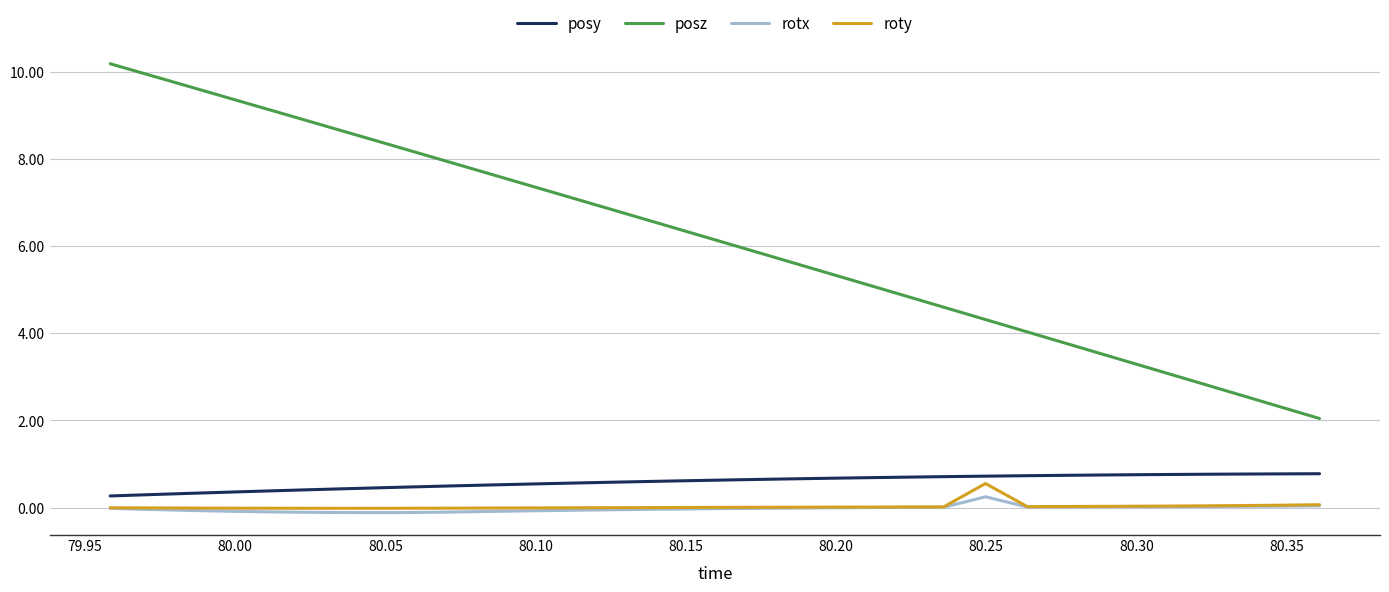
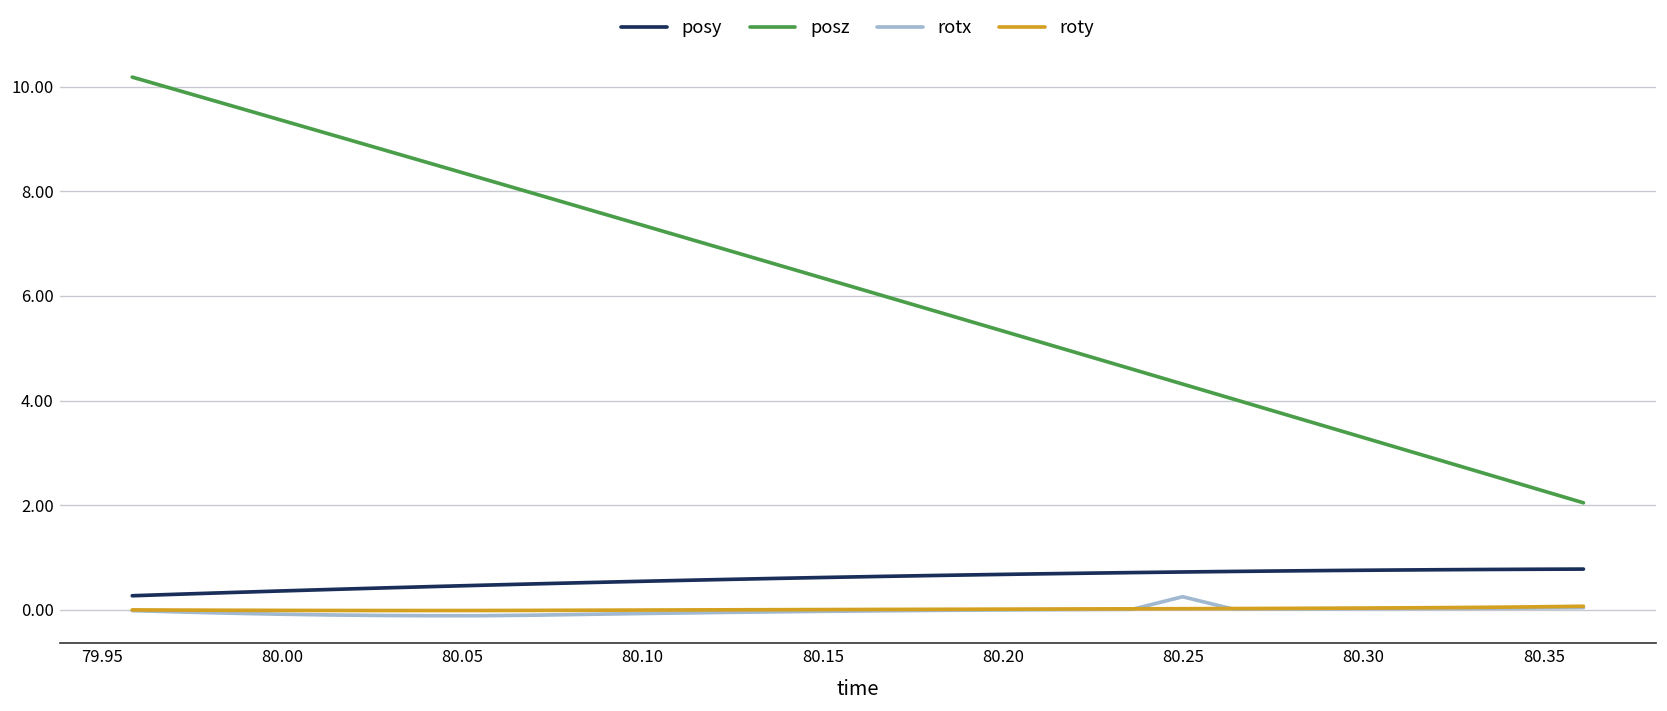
  {
    "posy": {
      "80.25": 0.7
    },
    "posz": {
      "80.25": 4.3
    },
    "rotx": {
      "80.25": 0.2
    },
    "roty": {
-     "80.25": 0.6
+     "80.25": 0.0
    }
  }
